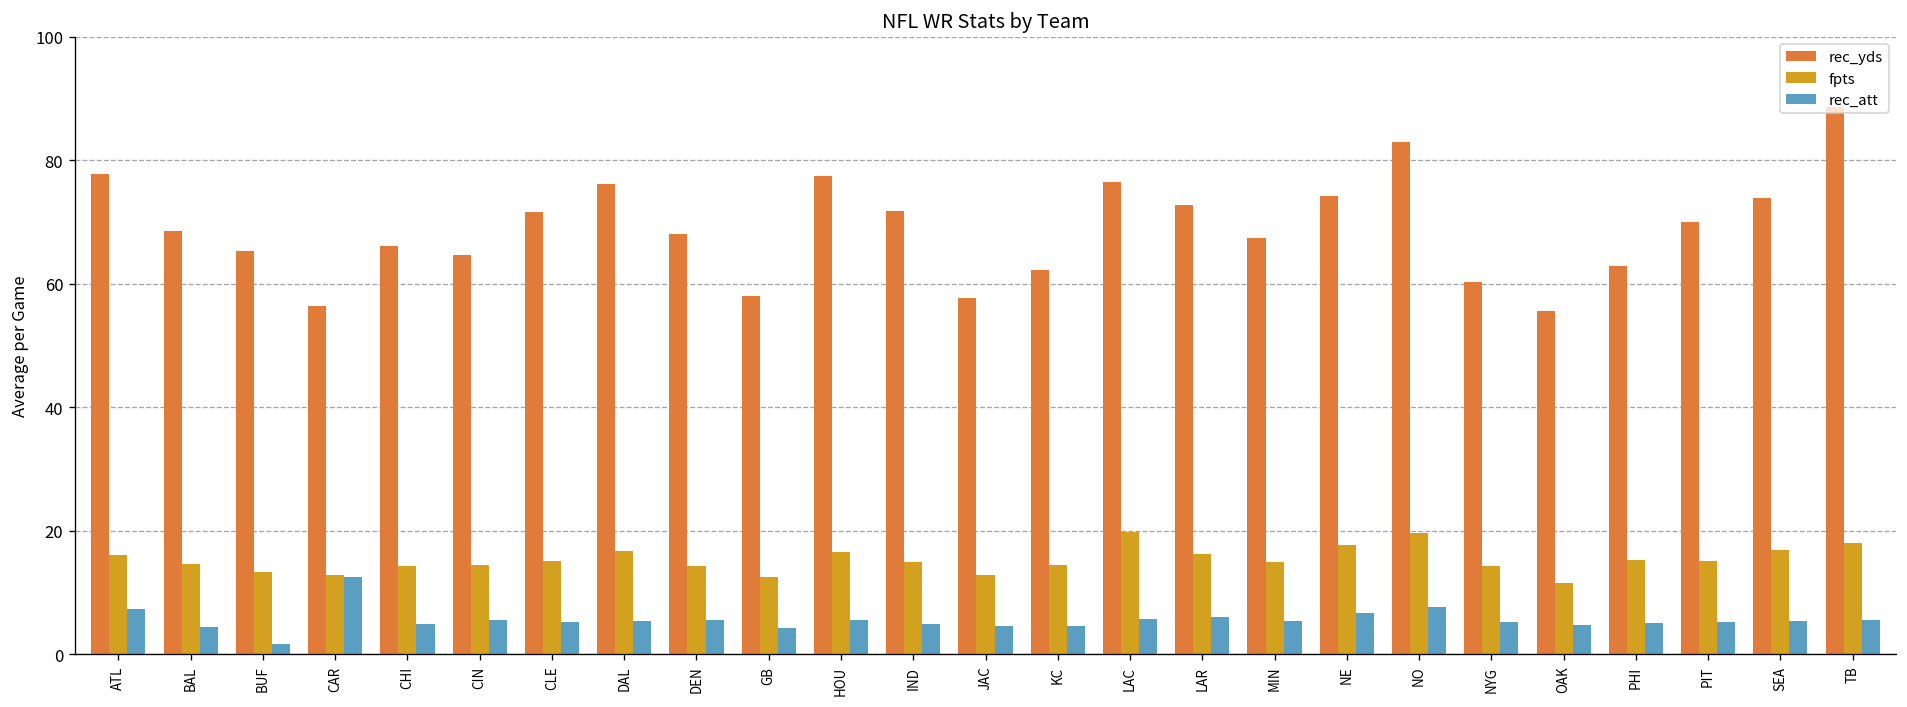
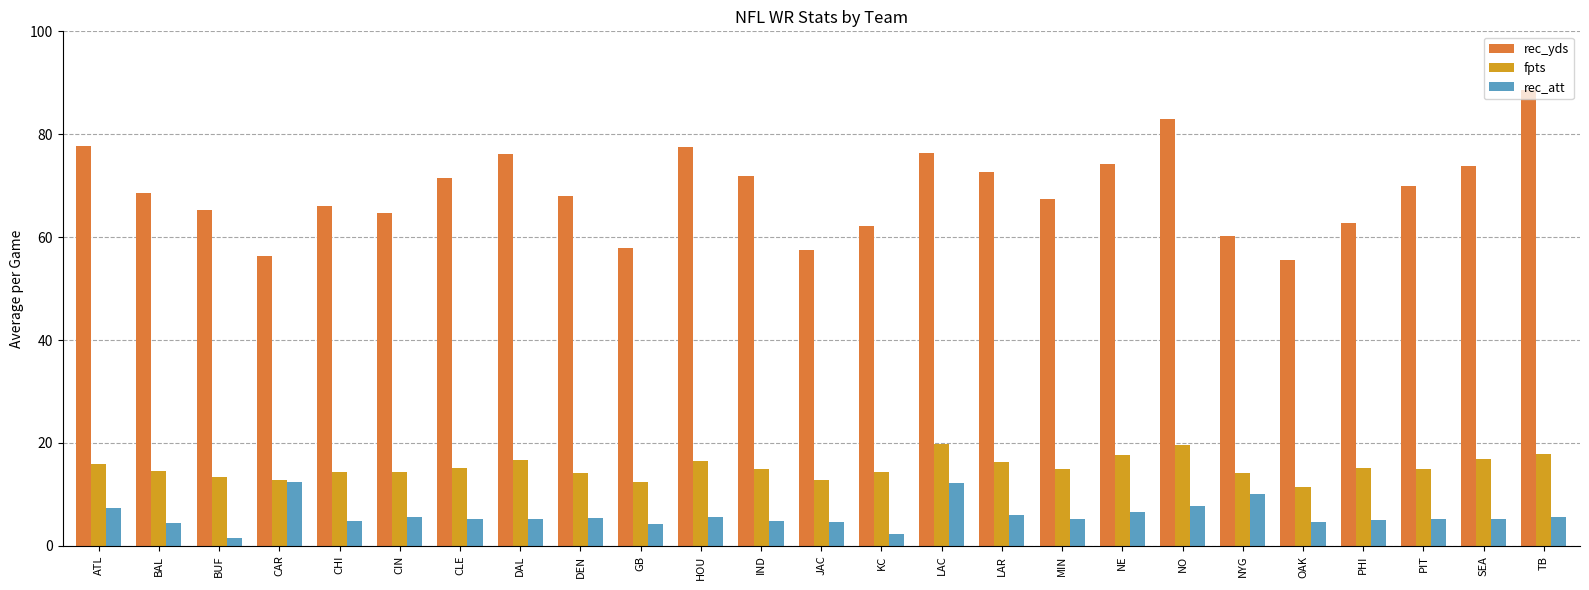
  {
    "rec_att": {
      "ATL": 7,
      "BAL": 4,
      "BUF": 2,
      "CAR": 13,
      "CHI": 5,
      "CIN": 6,
      "CLE": 5,
      "DAL": 5,
      "DEN": 5,
      "GB": 4,
      "HOU": 6,
      "IND": 5,
      "JAC": 5,
-     "KC": 5,
-     "LAC": 6,
+     "KC": 2,
+     "LAC": 12,
      "LAR": 6,
      "MIN": 5,
      "NE": 7,
      "NO": 8,
-     "NYG": 5,
+     "NYG": 10,
      "OAK": 5,
      "PHI": 5,
      "PIT": 5,
      "SEA": 5,
      "TB": 6
    }
  }
